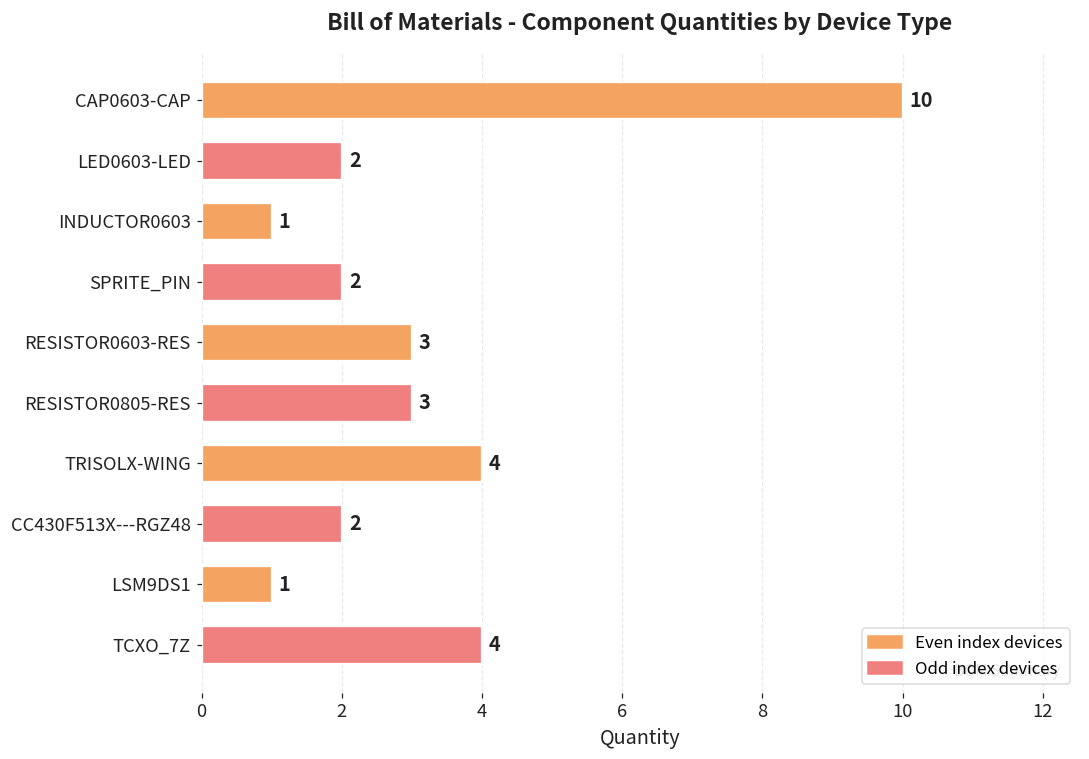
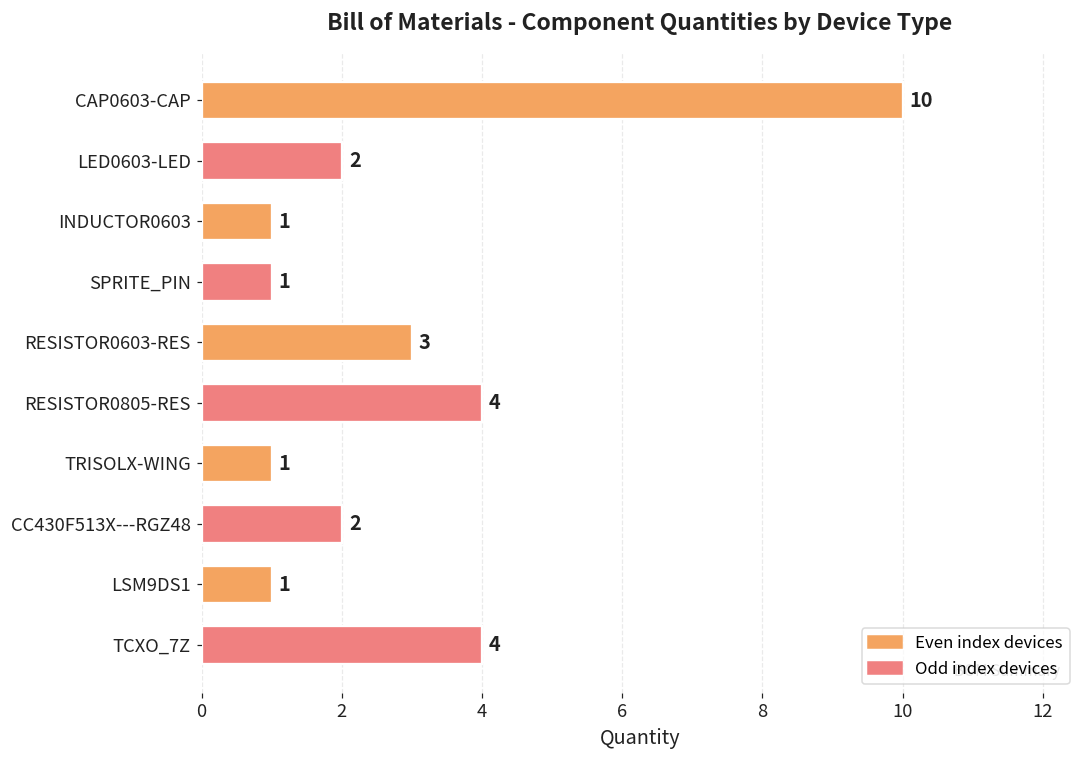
  {
    "CAP0603-CAP": 10,
    "LED0603-LED": 2,
    "INDUCTOR0603": 1,
-   "SPRITE_PIN": 2,
+   "SPRITE_PIN": 1,
    "RESISTOR0603-RES": 3,
-   "RESISTOR0805-RES": 3,
-   "TRISOLX-WING": 4,
+   "RESISTOR0805-RES": 4,
+   "TRISOLX-WING": 1,
    "CC430F513X---RGZ48": 2,
    "LSM9DS1": 1,
    "TCXO_7Z": 4
  }
